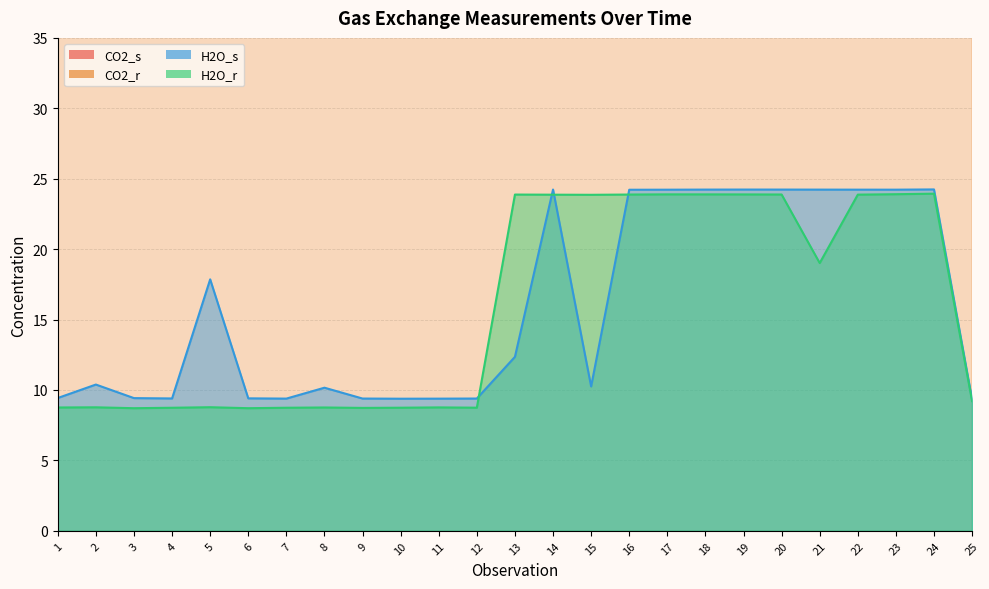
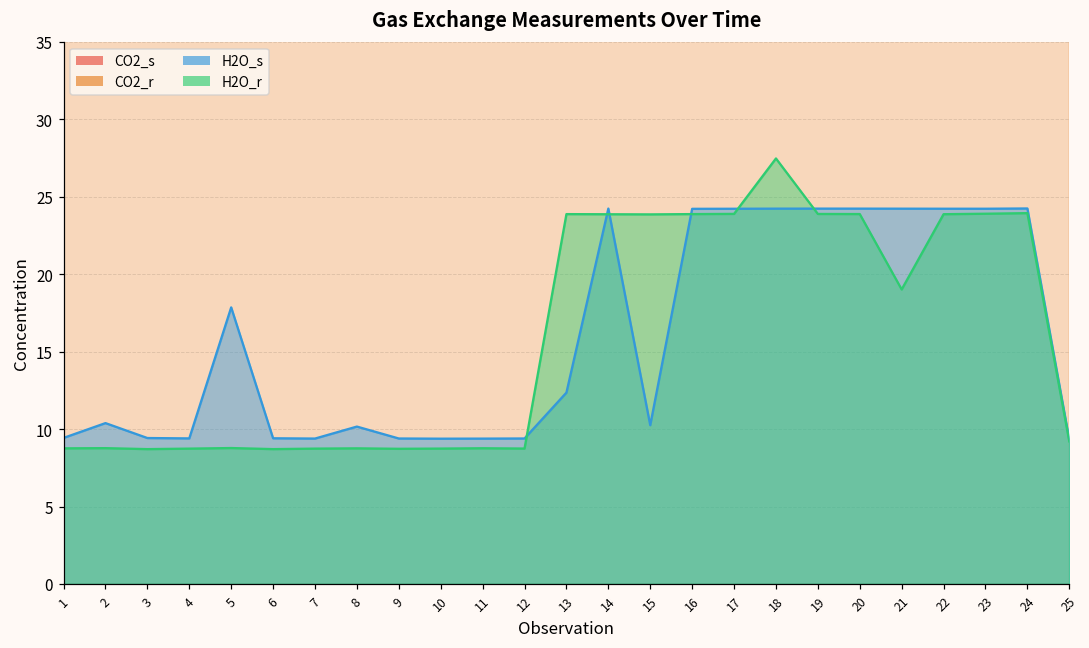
  {
    "H2O_s": {
      "1": 9.4,
      "2": 10.4,
      "3": 9.4,
      "4": 9.4,
      "5": 17.9,
      "6": 9.4,
      "7": 9.4,
      "8": 10.2,
      "9": 9.4,
      "10": 9.4,
      "11": 9.4,
      "12": 9.4,
      "13": 12.4,
      "14": 24.2,
      "15": 10.3,
      "16": 24.2,
      "17": 24.2,
      "18": 24.2,
      "19": 24.2,
      "20": 24.2,
      "21": 24.2,
      "22": 24.2,
      "23": 24.2,
      "24": 24.2
    },
    "H2O_r": {
      "1": 8.8,
      "2": 8.8,
      "3": 8.7,
      "4": 8.7,
      "5": 8.8,
      "6": 8.7,
      "7": 8.7,
      "8": 8.8,
      "9": 8.7,
      "10": 8.7,
      "11": 8.8,
      "12": 8.7,
      "13": 23.9,
      "14": 23.9,
      "15": 23.9,
      "16": 23.9,
      "17": 23.9,
-     "18": 23.9,
+     "18": 27.5,
      "19": 23.9,
      "20": 23.9,
      "21": 19.0,
      "22": 23.9,
      "23": 23.9,
      "24": 23.9
    }
  }
